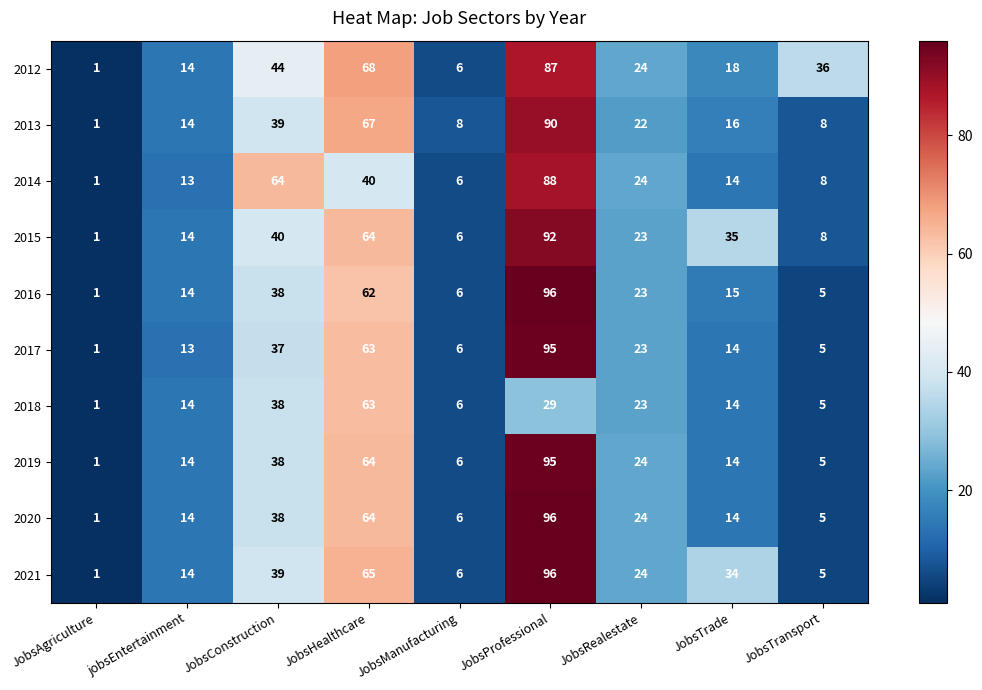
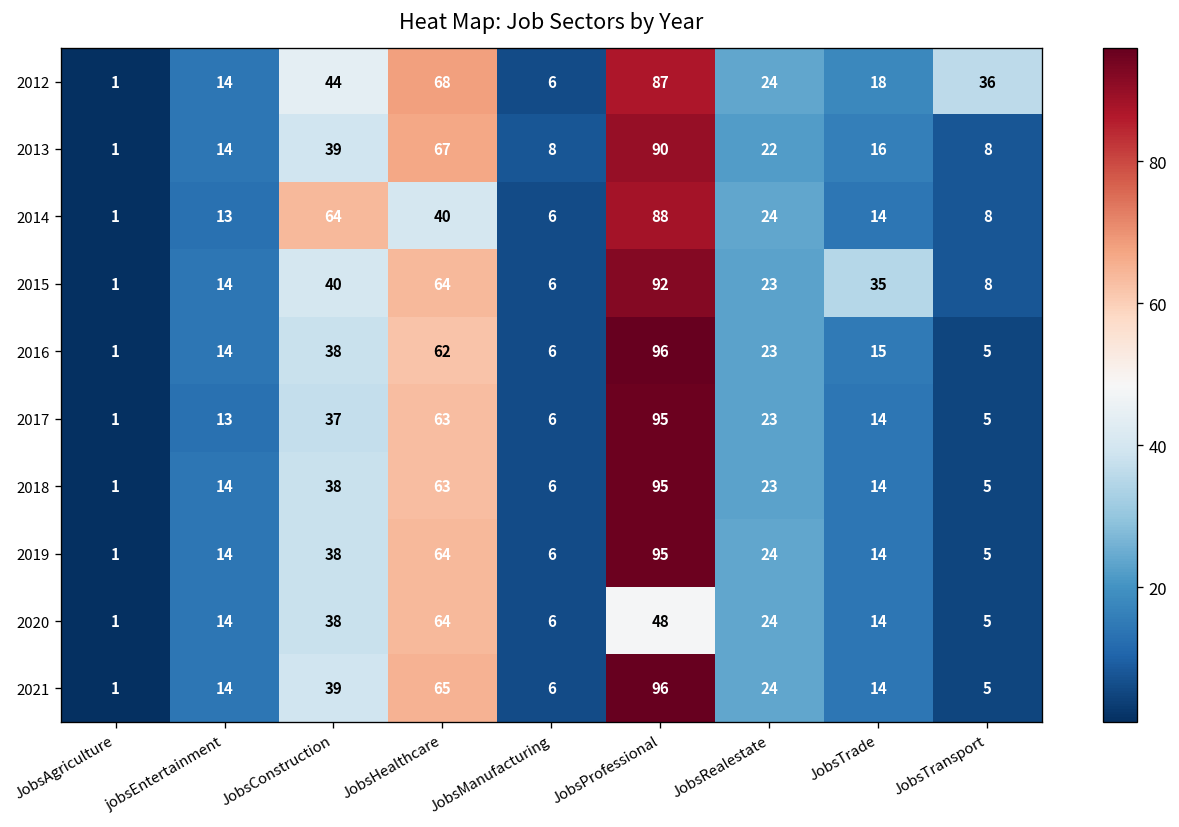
  {
    "2012": {
      "JobsAgriculture": 1,
      "jobsEntertainment": 14,
      "JobsConstruction": 44,
      "JobsHealthcare": 68,
      "JobsManufacturing": 6,
      "JobsProfessional": 87,
      "JobsRealestate": 24,
      "JobsTrade": 18,
      "JobsTransport": 36
    },
    "2013": {
      "JobsAgriculture": 1,
      "jobsEntertainment": 14,
      "JobsConstruction": 39,
      "JobsHealthcare": 67,
      "JobsManufacturing": 8,
      "JobsProfessional": 90,
      "JobsRealestate": 22,
      "JobsTrade": 16,
      "JobsTransport": 8
    },
    "2014": {
      "JobsAgriculture": 1,
      "jobsEntertainment": 13,
      "JobsConstruction": 64,
      "JobsHealthcare": 40,
      "JobsManufacturing": 6,
      "JobsProfessional": 88,
      "JobsRealestate": 24,
      "JobsTrade": 14,
      "JobsTransport": 8
    },
    "2015": {
      "JobsAgriculture": 1,
      "jobsEntertainment": 14,
      "JobsConstruction": 40,
      "JobsHealthcare": 64,
      "JobsManufacturing": 6,
      "JobsProfessional": 92,
      "JobsRealestate": 23,
      "JobsTrade": 35,
      "JobsTransport": 8
    },
    "2016": {
      "JobsAgriculture": 1,
      "jobsEntertainment": 14,
      "JobsConstruction": 38,
      "JobsHealthcare": 62,
      "JobsManufacturing": 6,
      "JobsProfessional": 96,
      "JobsRealestate": 23,
      "JobsTrade": 15,
      "JobsTransport": 5
    },
    "2017": {
      "JobsAgriculture": 1,
      "jobsEntertainment": 13,
      "JobsConstruction": 37,
      "JobsHealthcare": 63,
      "JobsManufacturing": 6,
      "JobsProfessional": 95,
      "JobsRealestate": 23,
      "JobsTrade": 14,
      "JobsTransport": 5
    },
    "2018": {
      "JobsAgriculture": 1,
      "jobsEntertainment": 14,
      "JobsConstruction": 38,
      "JobsHealthcare": 63,
      "JobsManufacturing": 6,
-     "JobsProfessional": 29,
+     "JobsProfessional": 95,
      "JobsRealestate": 23,
      "JobsTrade": 14,
      "JobsTransport": 5
    },
    "2019": {
      "JobsAgriculture": 1,
      "jobsEntertainment": 14,
      "JobsConstruction": 38,
      "JobsHealthcare": 64,
      "JobsManufacturing": 6,
      "JobsProfessional": 95,
      "JobsRealestate": 24,
      "JobsTrade": 14,
      "JobsTransport": 5
    },
    "2020": {
      "JobsAgriculture": 1,
      "jobsEntertainment": 14,
      "JobsConstruction": 38,
      "JobsHealthcare": 64,
      "JobsManufacturing": 6,
-     "JobsProfessional": 96,
+     "JobsProfessional": 48,
      "JobsRealestate": 24,
      "JobsTrade": 14,
      "JobsTransport": 5
    },
    "2021": {
      "JobsAgriculture": 1,
      "jobsEntertainment": 14,
      "JobsConstruction": 39,
      "JobsHealthcare": 65,
      "JobsManufacturing": 6,
      "JobsProfessional": 96,
      "JobsRealestate": 24,
-     "JobsTrade": 34,
+     "JobsTrade": 14,
      "JobsTransport": 5
    }
  }
